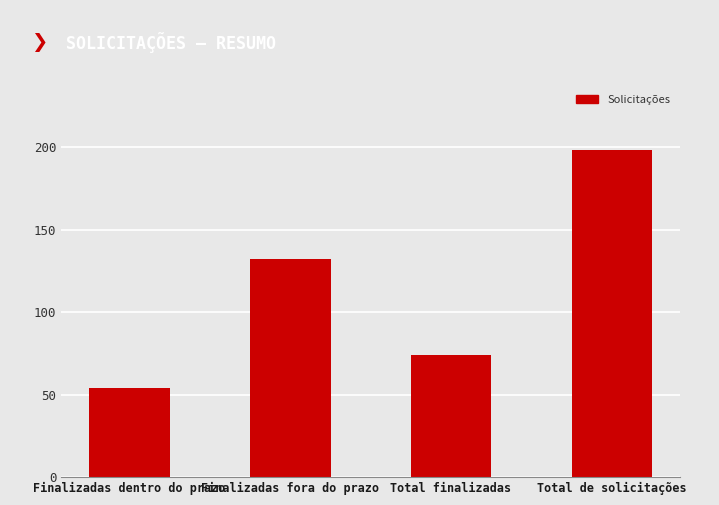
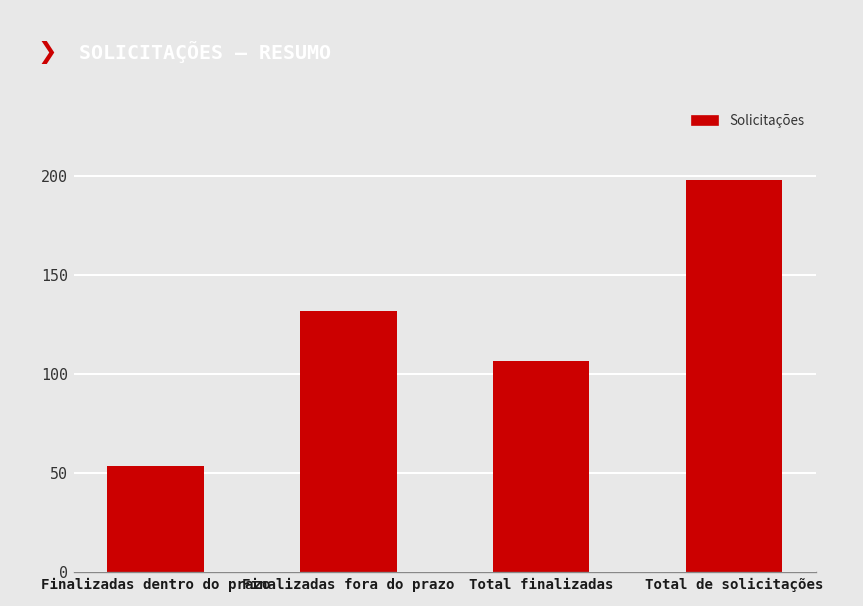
  {
    "Finalizadas dentro do prazo": 54,
    "Finalizadas fora do prazo": 132,
-   "Total finalizadas": 74,
+   "Total finalizadas": 107,
    "Total de solicitações": 198
  }
